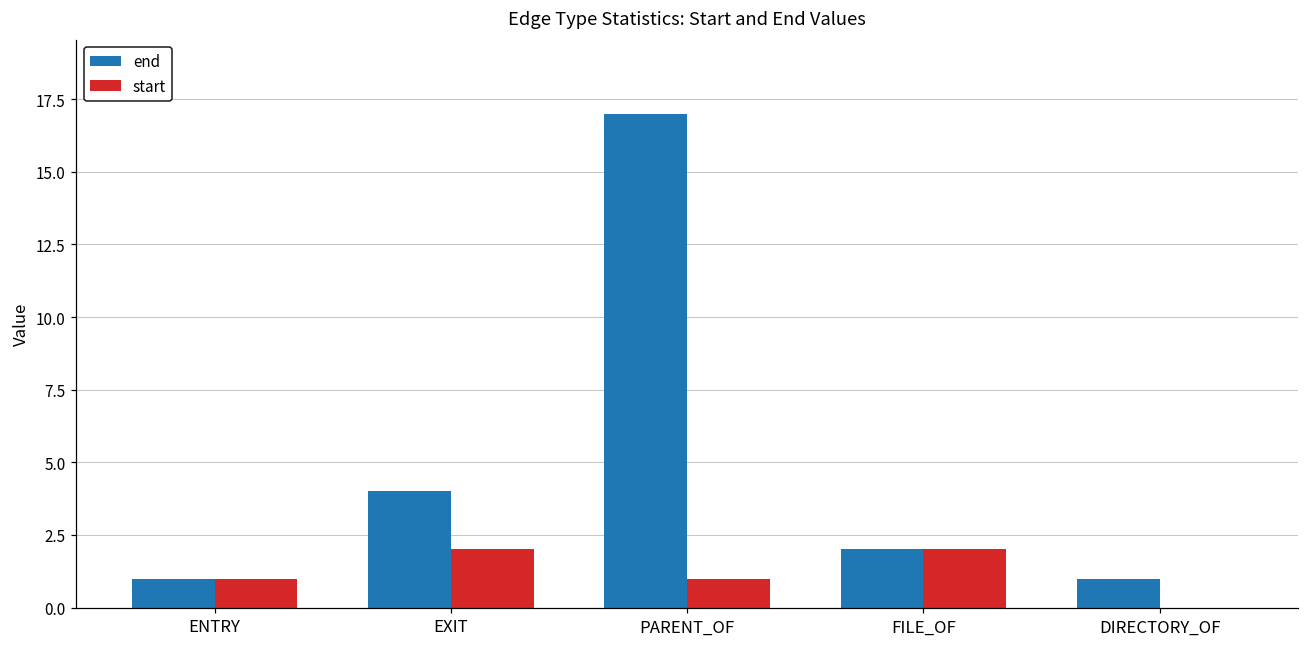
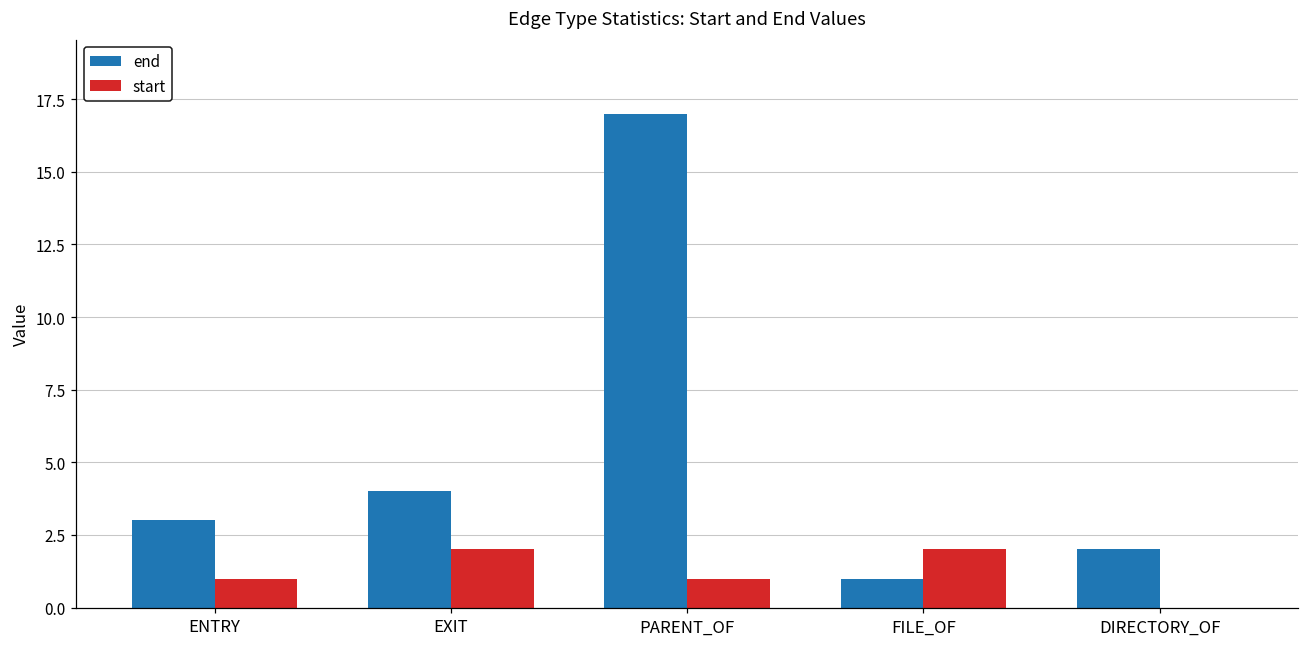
  {
    "end": {
-     "ENTRY": 1,
+     "ENTRY": 3,
      "EXIT": 4,
      "PARENT_OF": 17,
-     "FILE_OF": 2,
-     "DIRECTORY_OF": 1
+     "FILE_OF": 1,
+     "DIRECTORY_OF": 2
    },
    "start": {
      "ENTRY": 1,
      "EXIT": 2,
      "PARENT_OF": 1,
      "FILE_OF": 2,
      "DIRECTORY_OF": 0
    }
  }
